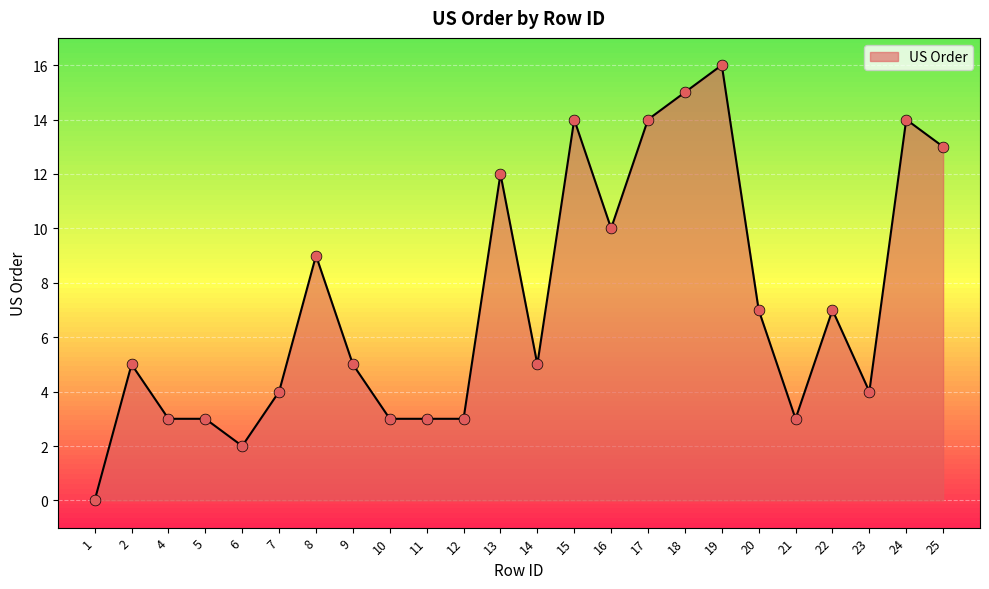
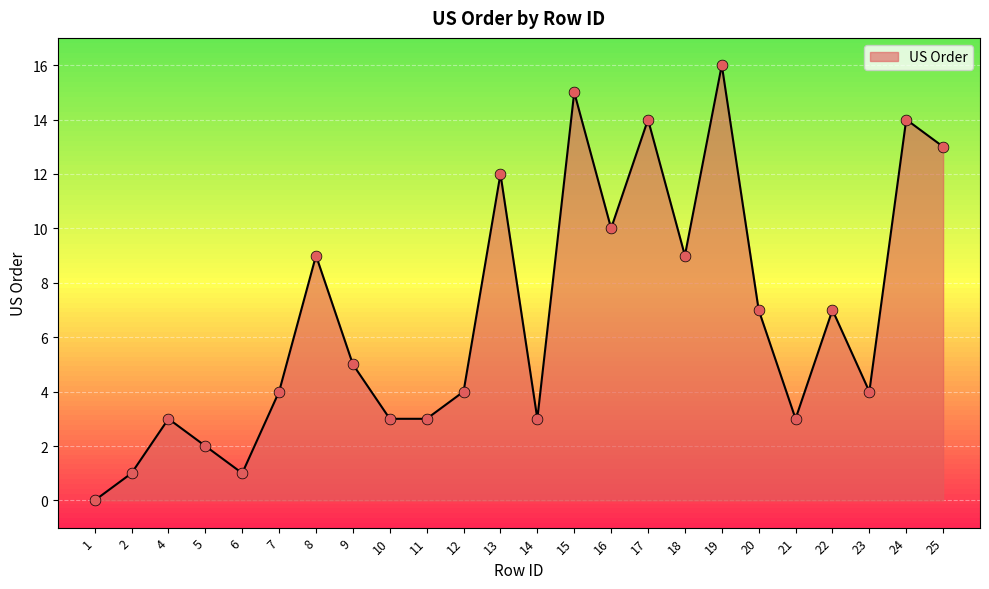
  {
    "1": 0,
-   "2": 5,
+   "2": 1,
    "4": 3,
-   "5": 3,
-   "6": 2,
+   "5": 2,
+   "6": 1,
    "7": 4,
    "8": 9,
    "9": 5,
    "10": 3,
    "11": 3,
-   "12": 3,
+   "12": 4,
    "13": 12,
-   "14": 5,
-   "15": 14,
+   "14": 3,
+   "15": 15,
    "16": 10,
    "17": 14,
-   "18": 15,
+   "18": 9,
    "19": 16,
    "20": 7,
    "21": 3,
    "22": 7,
    "23": 4,
    "24": 14,
    "25": 13
  }
